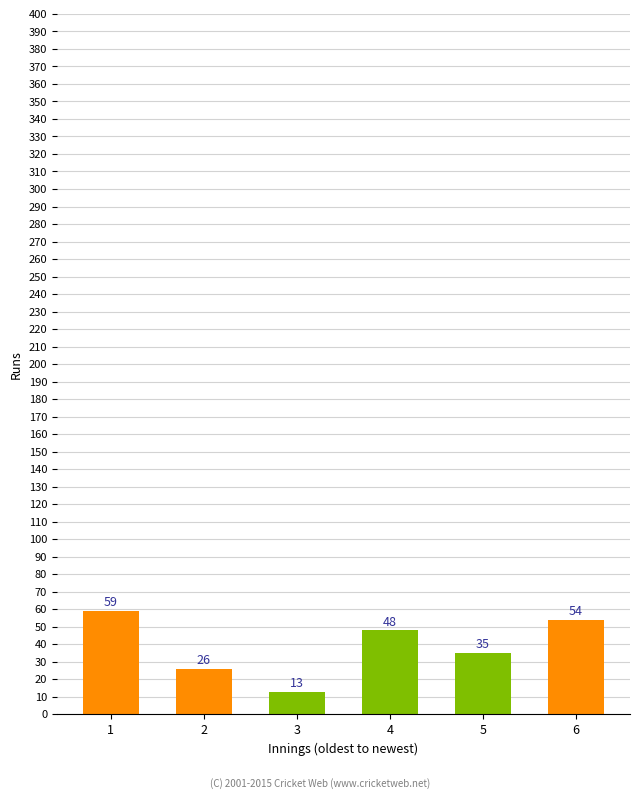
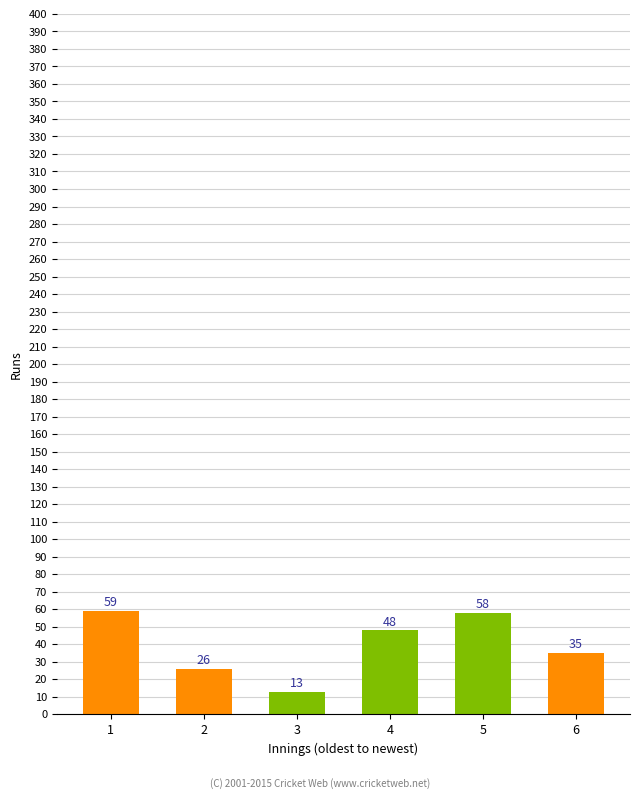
  {
    "1": 59,
    "2": 26,
    "3": 13,
    "4": 48,
-   "5": 35,
-   "6": 54
+   "5": 58,
+   "6": 35
  }
